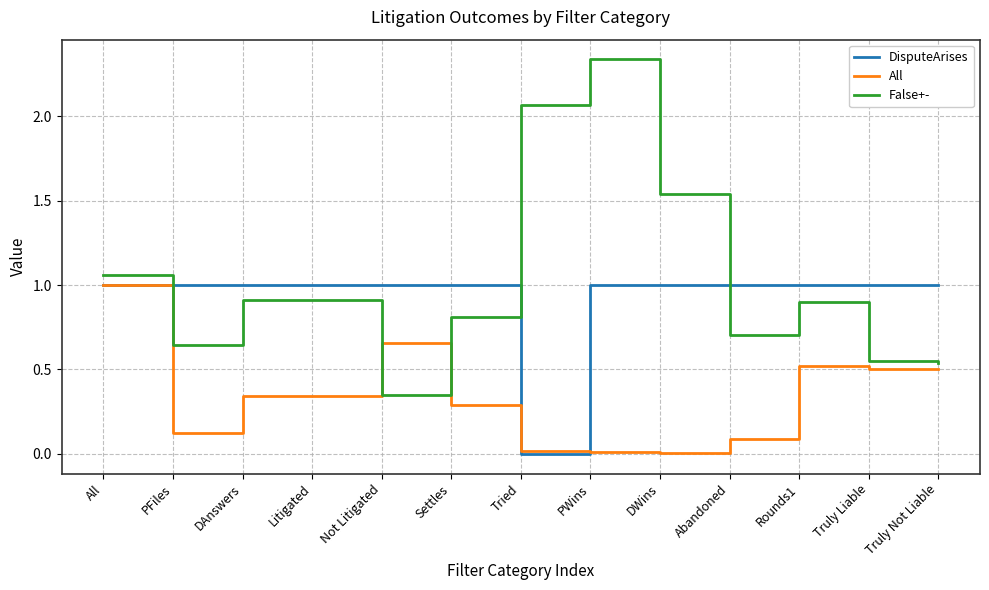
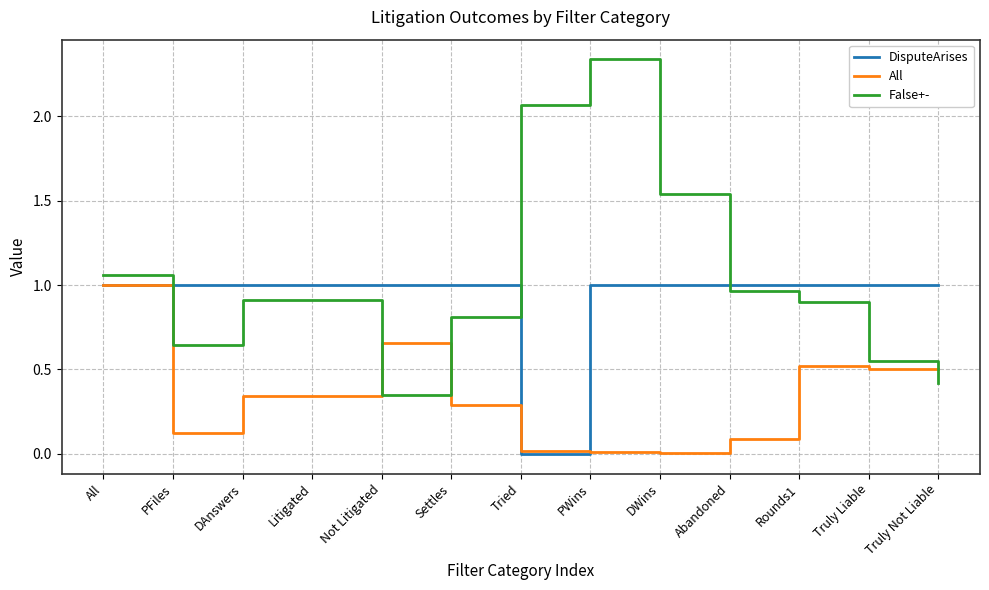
  {
    "DisputeArises": {
      "PFiles": 1.00,
      "DAnswers": 1.00,
      "Litigated": 1.00,
      "Not Litigated": 1.00,
      "Settles": 1.00,
      "Tried": 0.00,
      "PWins": 1.00,
      "DWins": 1.00,
      "Abandoned": 1.00,
      "Rounds1": 1.00,
      "Truly Liable": 1.00,
      "Truly Not Liable": 1.00
    },
    "All": {
      "PFiles": 0.12,
      "DAnswers": 0.35,
      "Litigated": 0.35,
      "Not Litigated": 0.65,
      "Settles": 0.29,
      "Tried": 0.02,
      "PWins": 0.01,
      "DWins": 0.01,
      "Abandoned": 0.09,
      "Rounds1": 0.52,
      "Truly Liable": 0.50,
      "Truly Not Liable": 0.50
    },
    "False+-": {
      "All": 1.06,
      "PFiles": 0.65,
      "DAnswers": 0.91,
      "Litigated": 0.91,
      "Not Litigated": 0.35,
      "Settles": 0.81,
      "Tried": 2.07,
      "PWins": 2.34,
      "DWins": 1.54,
-     "Abandoned": 0.70,
+     "Abandoned": 0.96,
      "Rounds1": 0.90,
      "Truly Liable": 0.55,
-     "Truly Not Liable": 0.54
+     "Truly Not Liable": 0.42
    }
  }
